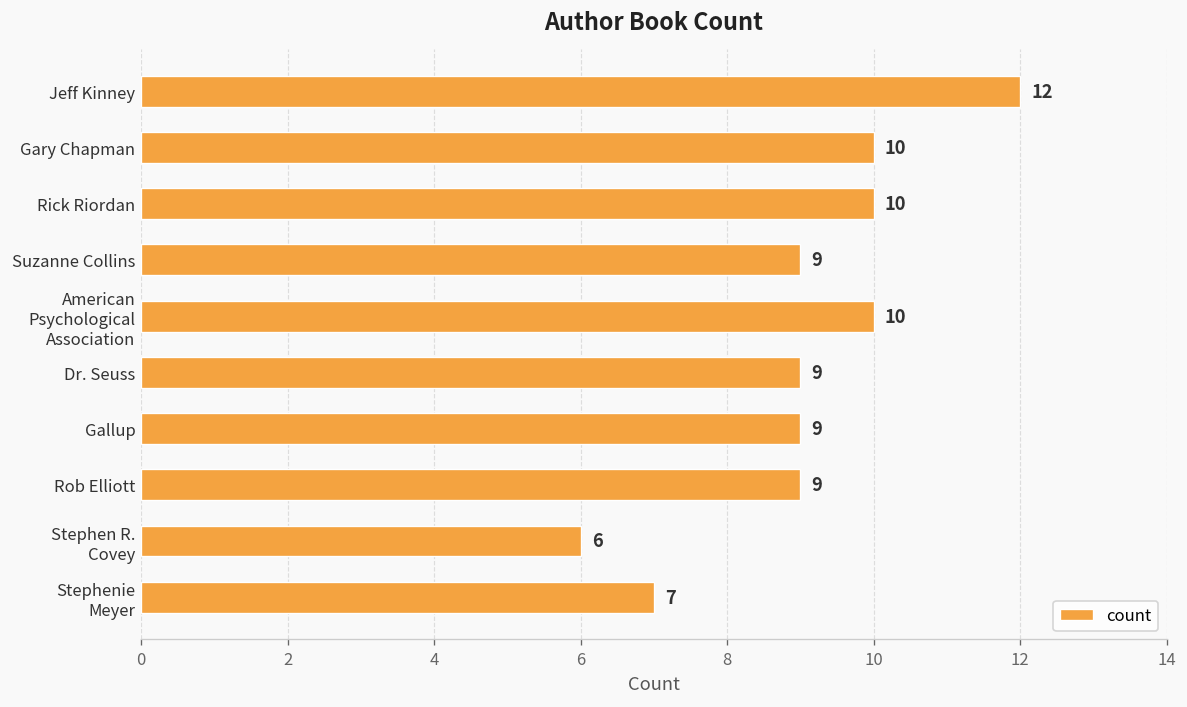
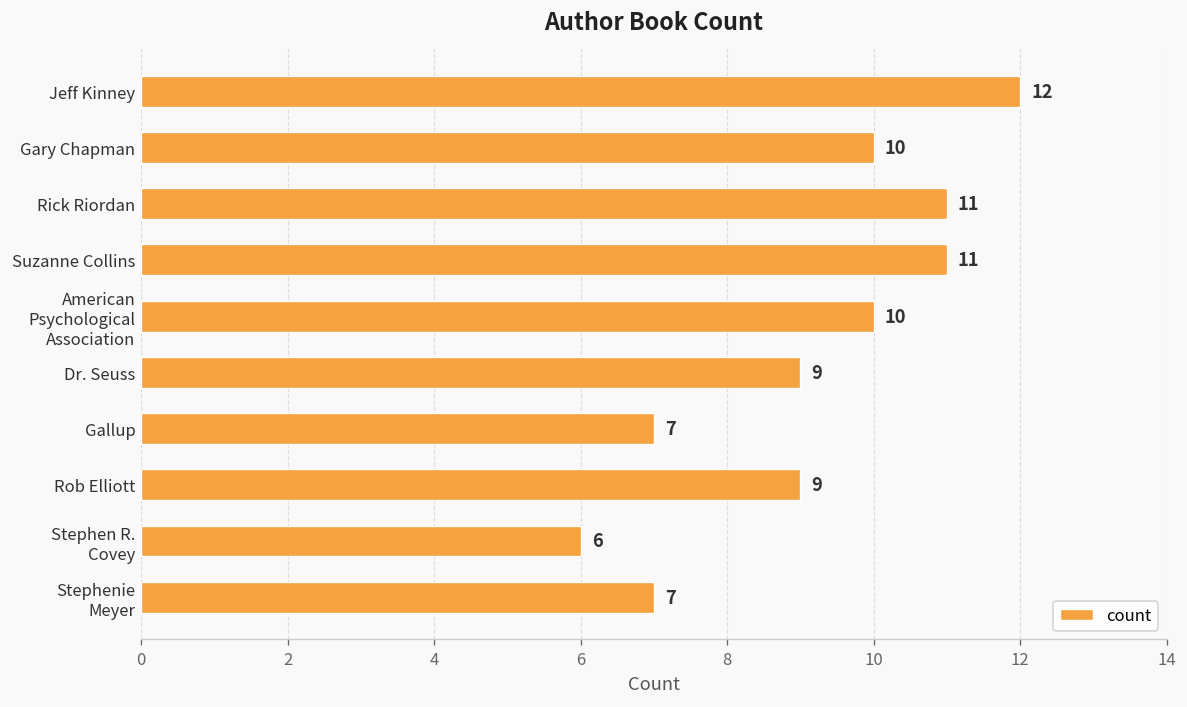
  {
    "Jeff Kinney": 12,
    "Gary Chapman": 10,
-   "Rick Riordan": 10,
-   "Suzanne Collins": 9,
+   "Rick Riordan": 11,
+   "Suzanne Collins": 11,
    "American Psychological Association": 10,
    "Dr. Seuss": 9,
-   "Gallup": 9,
+   "Gallup": 7,
    "Rob Elliott": 9,
    "Stephen R. Covey": 6,
    "Stephenie Meyer": 7
  }
